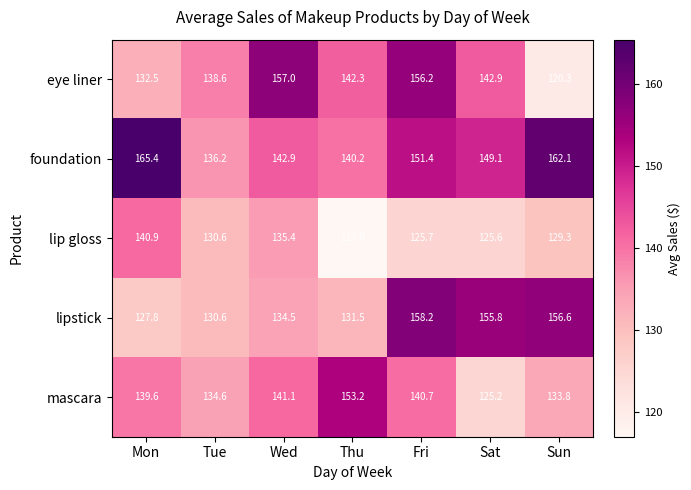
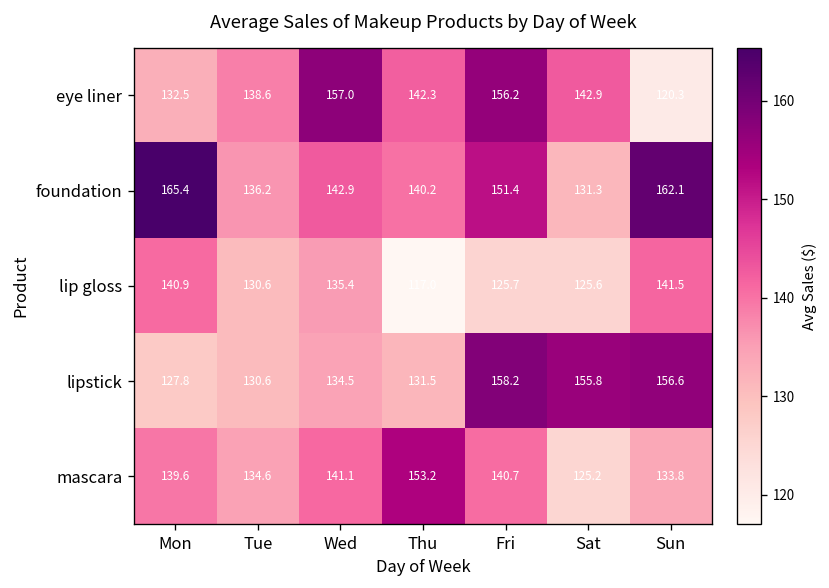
  {
    "eye liner": {
      "Mon": 132.5,
      "Tue": 138.6,
      "Wed": 157.0,
      "Thu": 142.3,
      "Fri": 156.2,
      "Sat": 142.9
    },
    "foundation": {
      "Mon": 165.4,
      "Tue": 136.2,
      "Wed": 142.9,
      "Thu": 140.2,
      "Fri": 151.4,
-     "Sat": 149.1,
+     "Sat": 131.3,
      "Sun": 162.1
    },
    "lip gloss": {
      "Mon": 140.9,
      "Tue": 130.6,
      "Wed": 135.4,
-     "Sun": 129.3
+     "Sun": 141.5
    },
    "lipstick": {
      "Mon": 127.8,
      "Tue": 130.6,
      "Wed": 134.5,
      "Thu": 131.5,
      "Fri": 158.2,
      "Sat": 155.8,
      "Sun": 156.6
    },
    "mascara": {
      "Mon": 139.6,
      "Tue": 134.6,
      "Wed": 141.1,
      "Thu": 153.2,
      "Fri": 140.7,
      "Sun": 133.8
    }
  }
